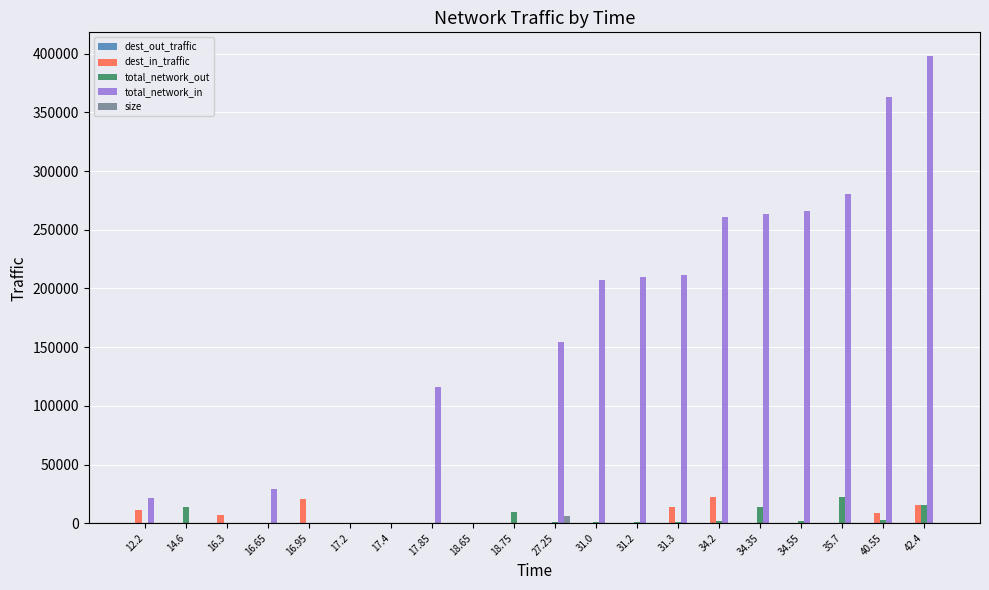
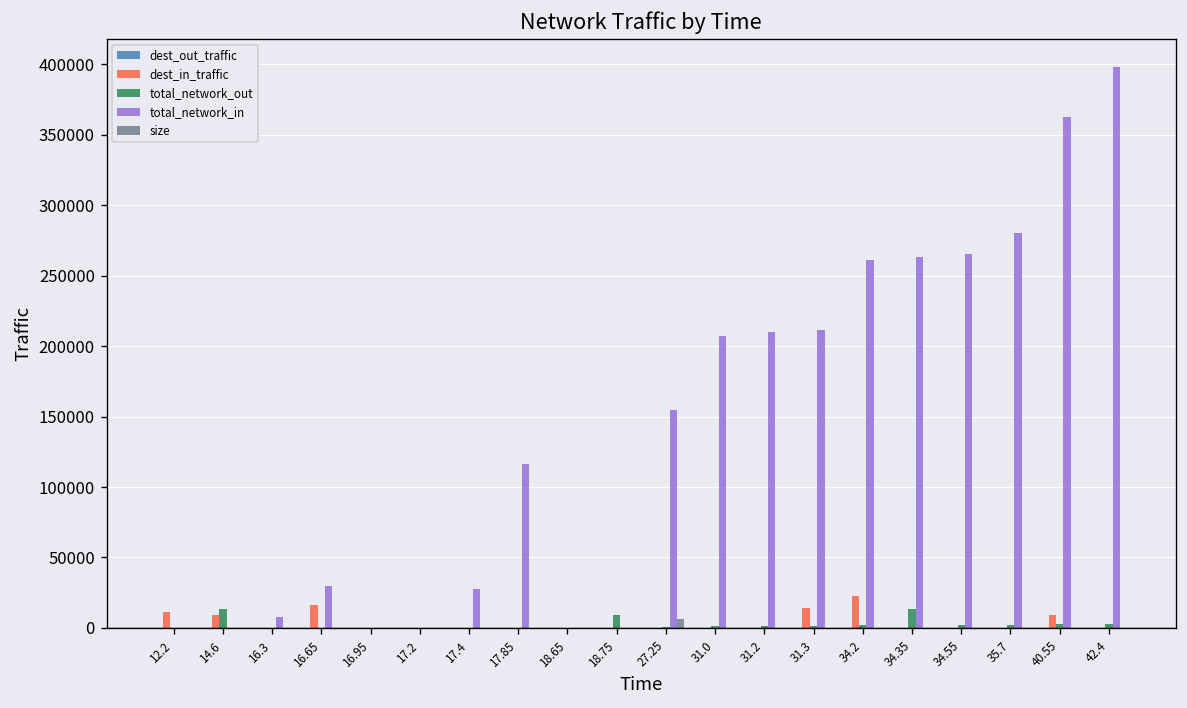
  {
    "dest_in_traffic": {
      "12.2": 11000,
-     "14.6": 0,
-     "16.3": 7000,
-     "16.65": 0,
-     "16.95": 21000,
+     "14.6": 9000,
+     "16.3": 0,
+     "16.65": 16000,
+     "16.95": 0,
      "18.65": 0,
      "31.3": 14000,
      "34.2": 23000,
      "40.55": 9000,
-     "42.4": 15000
+     "42.4": 0
    },
    "total_network_out": {
      "12.2": 0,
      "14.6": 14000,
      "18.75": 9000,
      "34.35": 14000,
-     "35.7": 22000,
+     "35.7": 2000,
      "40.55": 2000,
-     "42.4": 16000
+     "42.4": 3000
    },
    "total_network_in": {
-     "12.2": 22000,
-     "16.3": 0,
+     "12.2": 0,
+     "16.3": 8000,
      "16.65": 29000,
-     "17.4": 0,
+     "17.4": 27000,
      "17.85": 116000,
      "27.25": 154000,
      "31.0": 207000,
      "31.2": 210000,
      "31.3": 212000,
      "34.2": 261000,
      "34.35": 263000,
      "34.55": 266000,
      "35.7": 281000,
      "40.55": 363000,
      "42.4": 398000
    }
  }
